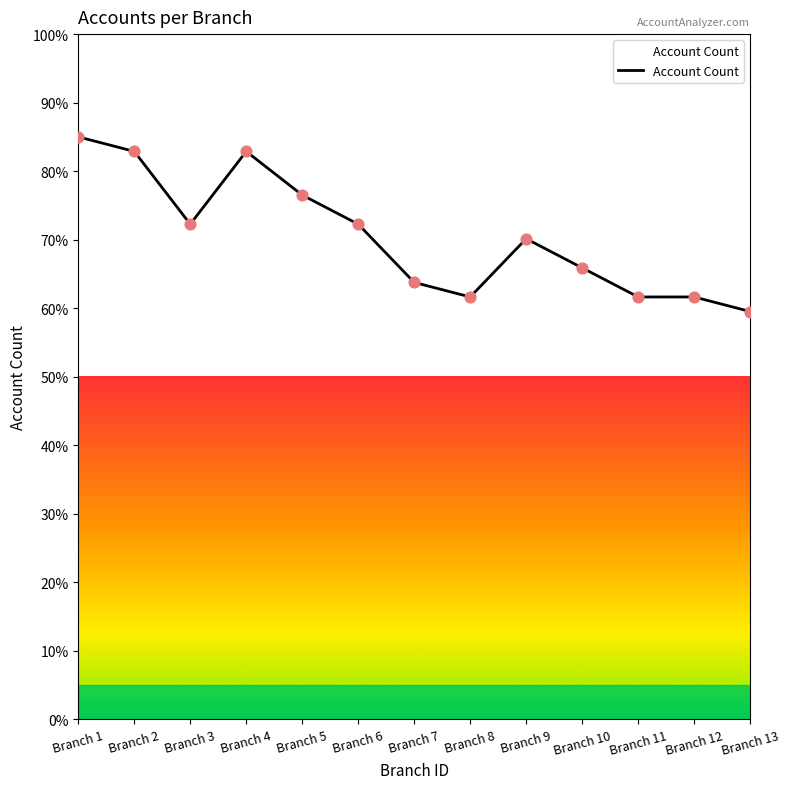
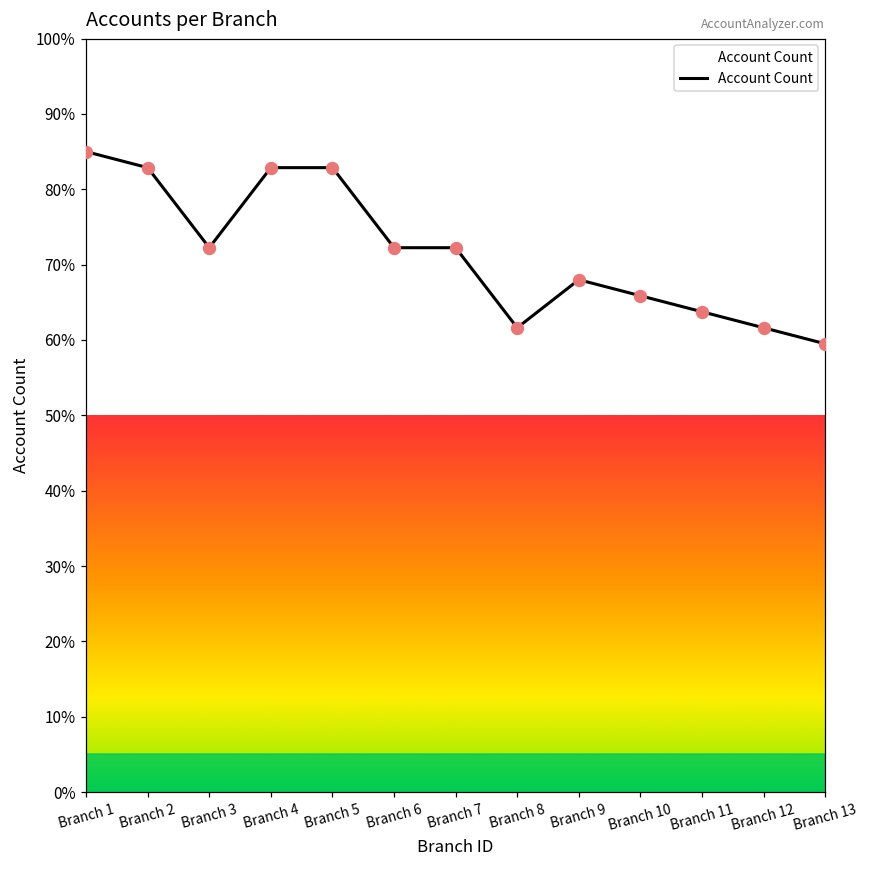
  {
    "Branch 1": "85%",
    "Branch 2": "83%",
    "Branch 3": "72%",
    "Branch 4": "83%",
-   "Branch 5": "77%",
+   "Branch 5": "83%",
    "Branch 6": "72%",
-   "Branch 7": "64%",
+   "Branch 7": "72%",
    "Branch 8": "62%",
-   "Branch 9": "70%",
+   "Branch 9": "68%",
    "Branch 10": "66%",
-   "Branch 11": "62%",
+   "Branch 11": "64%",
    "Branch 12": "62%",
    "Branch 13": "59%"
  }
